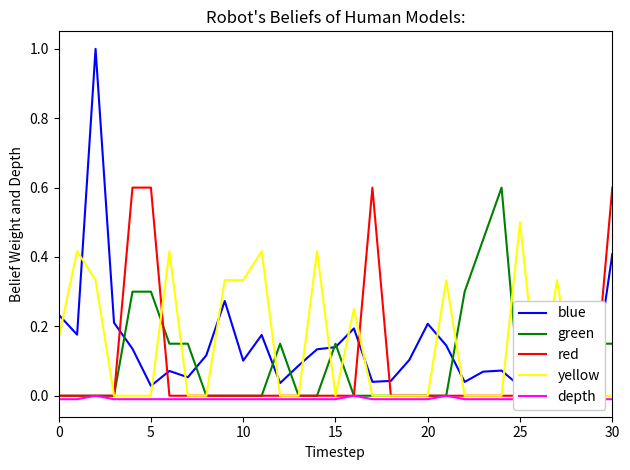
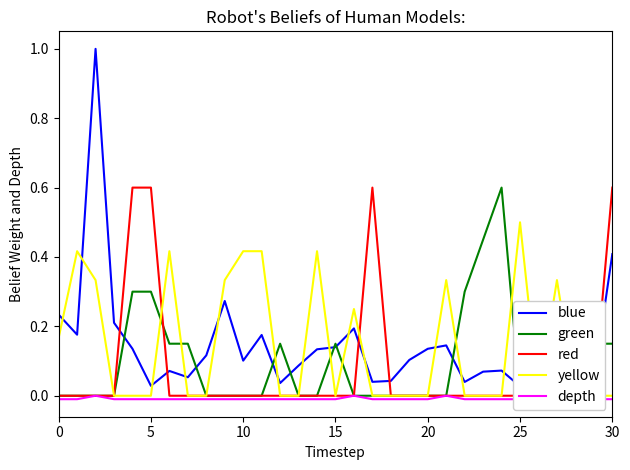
  {
    "blue": {
      "0": 0.23,
      "5": 0.03,
      "10": 0.10,
      "15": 0.14,
-     "20": 0.21,
+     "20": 0.14,
      "30": 0.41
    },
    "green": {
      "5": 0.30,
      "15": 0.15,
      "30": 0.15
    },
    "red": {
      "5": 0.60,
      "30": 0.60
    },
    "yellow": {
      "0": 0.17,
      "5": 0.00,
-     "10": 0.33,
+     "10": 0.42,
      "25": 0.50,
      "30": 0.00
    },
    "depth": {
      "0": -0.01,
      "5": -0.01,
      "10": -0.01,
      "15": -0.01,
      "20": -0.01,
      "30": -0.01
    }
  }
